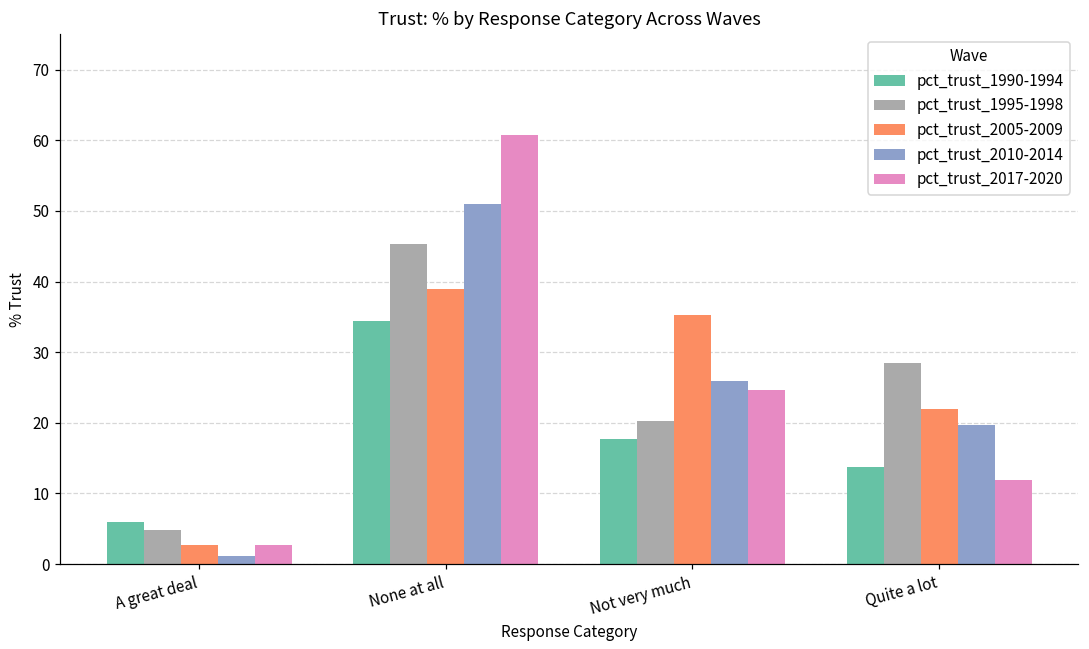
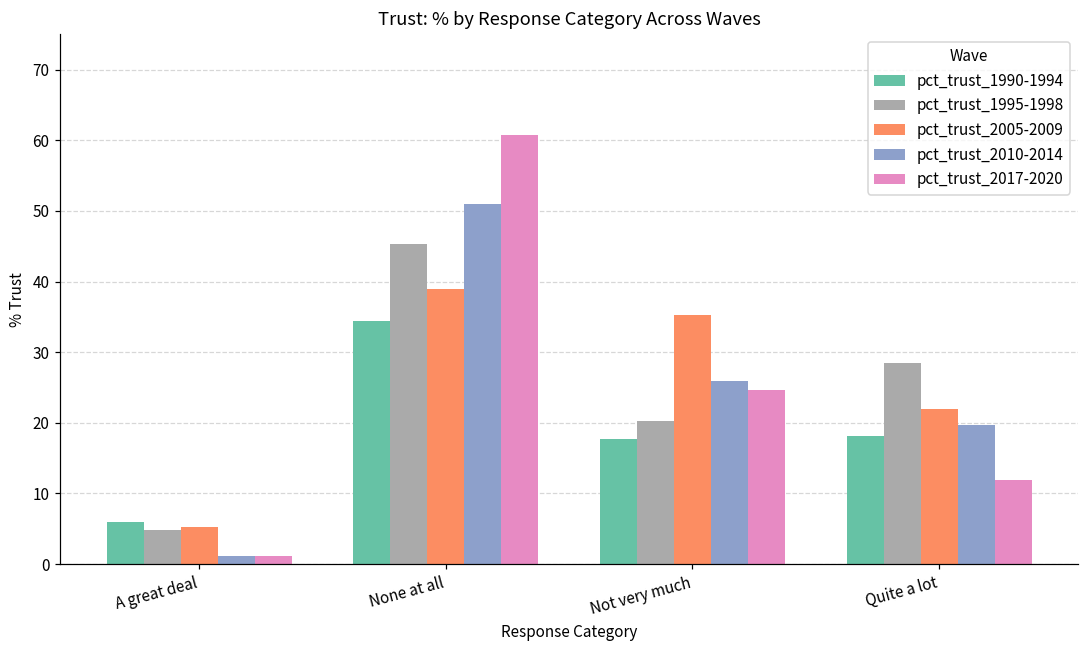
  {
    "pct_trust_1990-1994": {
      "A great deal": 6,
      "None at all": 34,
      "Not very much": 18,
-     "Quite a lot": 14
+     "Quite a lot": 18
    },
    "pct_trust_2005-2009": {
-     "A great deal": 3,
+     "A great deal": 5,
      "None at all": 39,
      "Not very much": 35,
      "Quite a lot": 22
    },
    "pct_trust_2017-2020": {
-     "A great deal": 3,
+     "A great deal": 1,
      "None at all": 61,
      "Not very much": 25,
      "Quite a lot": 12
    }
  }
